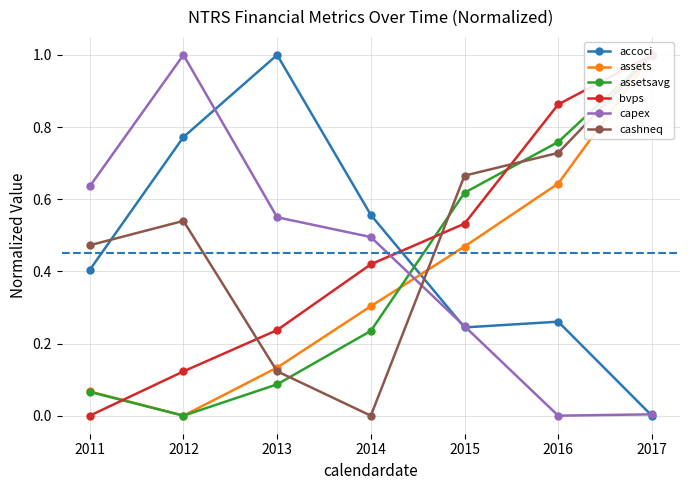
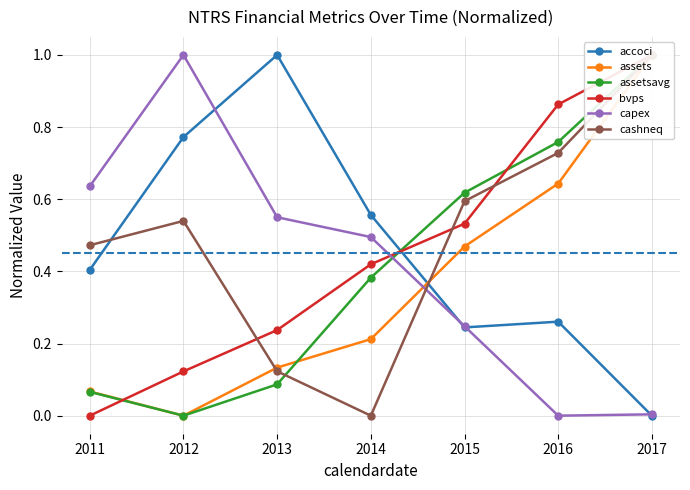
  {
    "accoci": {
      "2011": 0.40,
      "2012": 0.77,
      "2013": 1.00,
      "2014": 0.56,
      "2016": 0.26
    },
    "assets": {
      "2013": 0.13,
-     "2014": 0.30,
+     "2014": 0.21,
      "2015": 0.47,
      "2016": 0.64
    },
    "assetsavg": {
      "2013": 0.09,
-     "2014": 0.23,
+     "2014": 0.38,
      "2015": 0.62,
      "2016": 0.76
    },
    "bvps": {
      "2011": 0.00,
      "2012": 0.12,
      "2013": 0.24,
      "2014": 0.42,
      "2015": 0.53,
      "2016": 0.86
    },
    "capex": {
      "2011": 0.64,
      "2012": 1.00,
      "2013": 0.55,
      "2014": 0.50,
      "2016": 0.00
    },
    "cashneq": {
      "2011": 0.47,
      "2012": 0.54,
      "2013": 0.12,
      "2014": 0.00,
-     "2015": 0.67,
+     "2015": 0.59,
      "2016": 0.73
    }
  }
